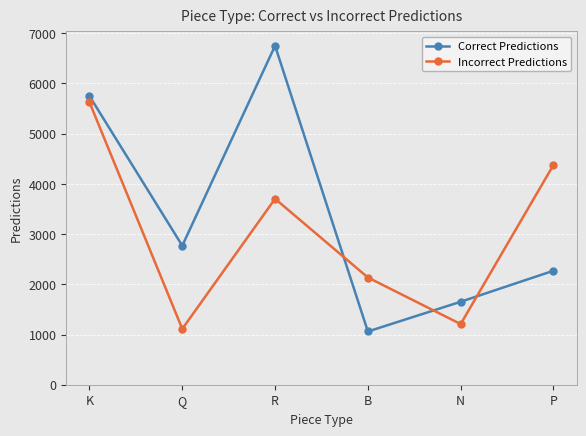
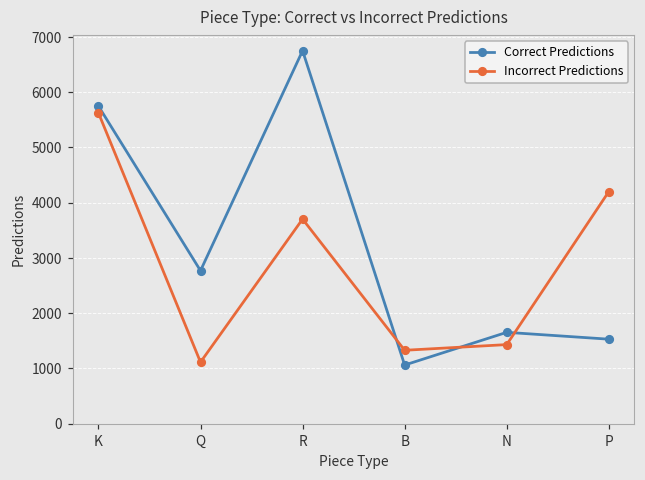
  {
    "Correct Predictions": {
      "K": 5700,
      "Q": 2800,
      "R": 6800,
      "B": 1100,
      "N": 1700,
-     "P": 2300
+     "P": 1500
    },
    "Incorrect Predictions": {
      "K": 5600,
      "Q": 1100,
      "R": 3700,
-     "B": 2100,
-     "N": 1200,
-     "P": 4400
+     "B": 1300,
+     "N": 1400,
+     "P": 4200
    }
  }
